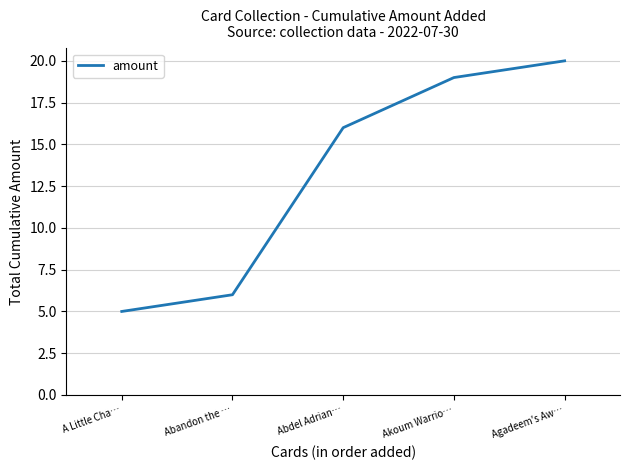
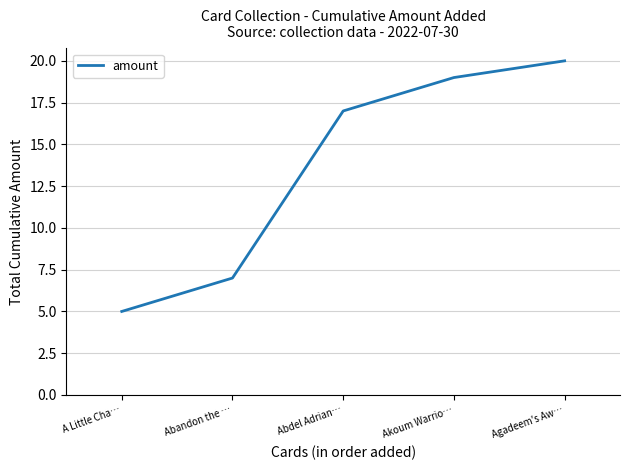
  {
    "A Little Cha…": 5,
-   "Abandon the …": 6,
-   "Abdel Adrian…": 16,
+   "Abandon the …": 7,
+   "Abdel Adrian…": 17,
    "Akoum Warrio…": 19,
    "Agadeem's Aw…": 20
  }
